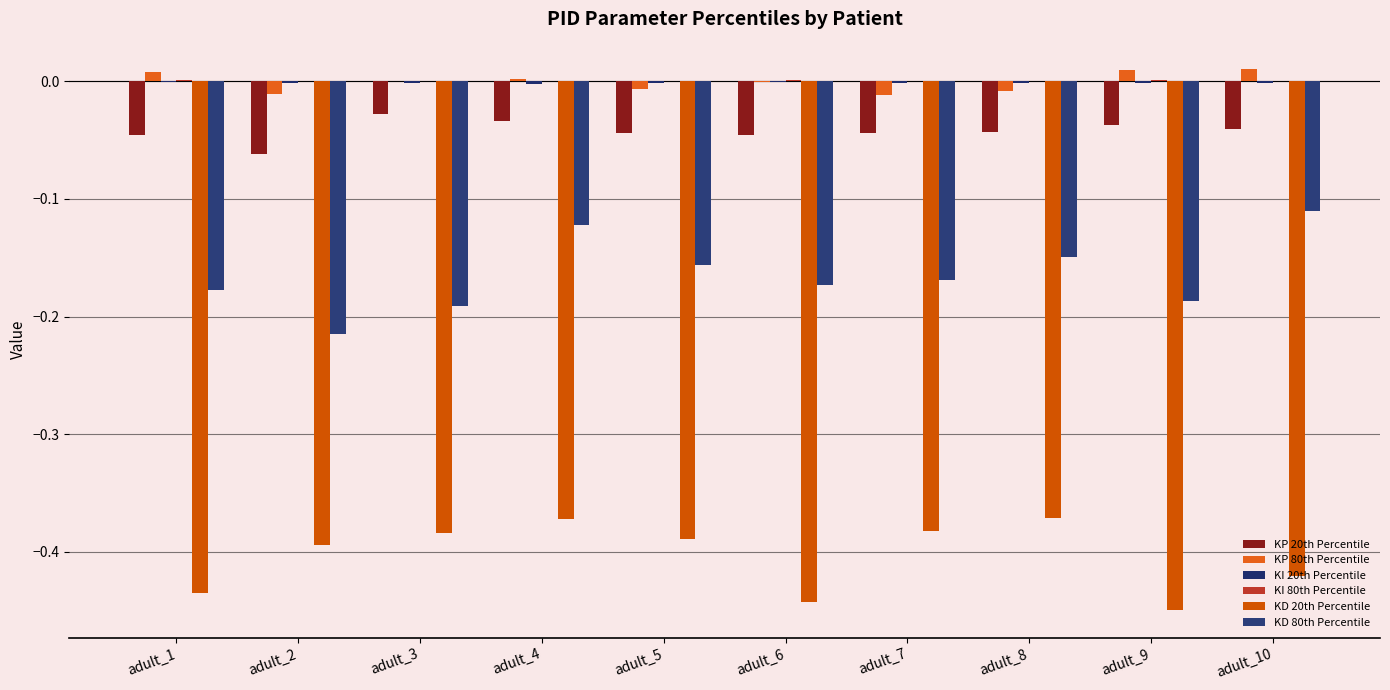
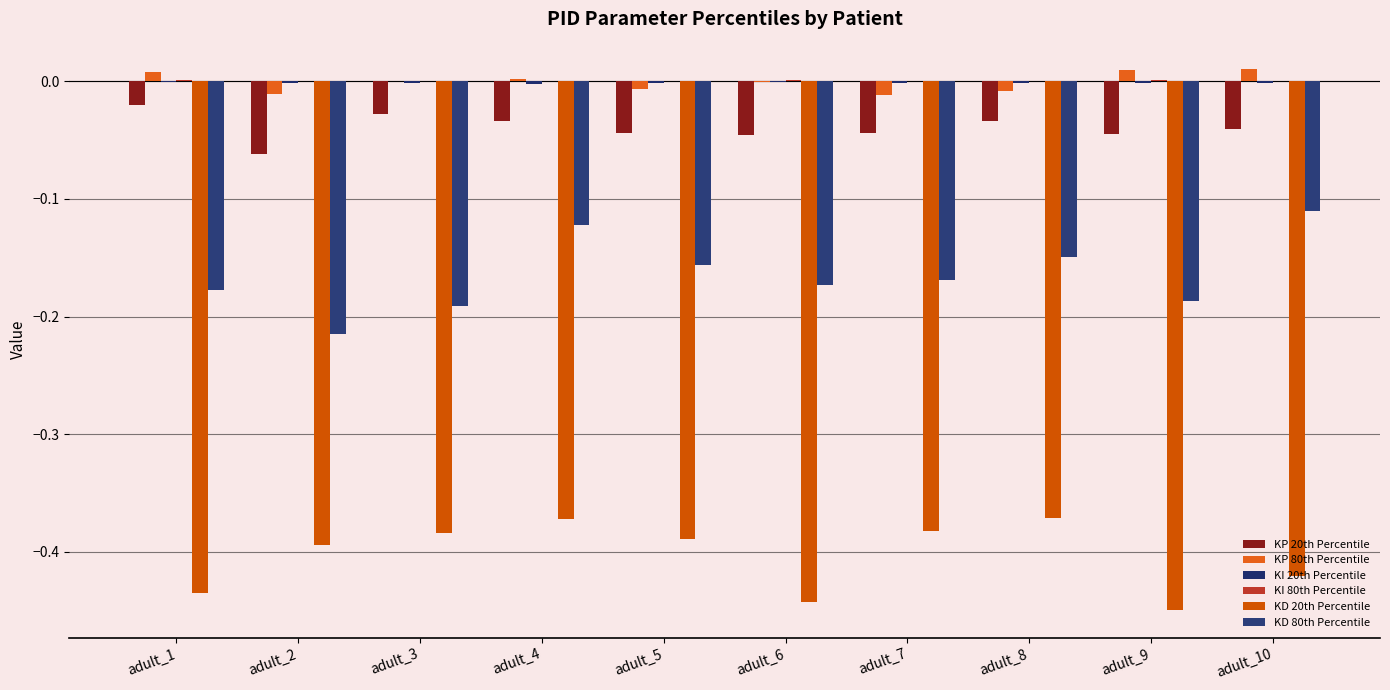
  {
    "KP 20th Percentile": {
-     "adult_1": -0.046,
+     "adult_1": -0.020,
      "adult_2": -0.062,
      "adult_3": -0.028,
      "adult_4": -0.034,
      "adult_5": -0.044,
      "adult_6": -0.046,
      "adult_7": -0.044,
-     "adult_8": -0.043,
-     "adult_9": -0.037,
+     "adult_8": -0.034,
+     "adult_9": -0.045,
      "adult_10": -0.041
    }
  }
